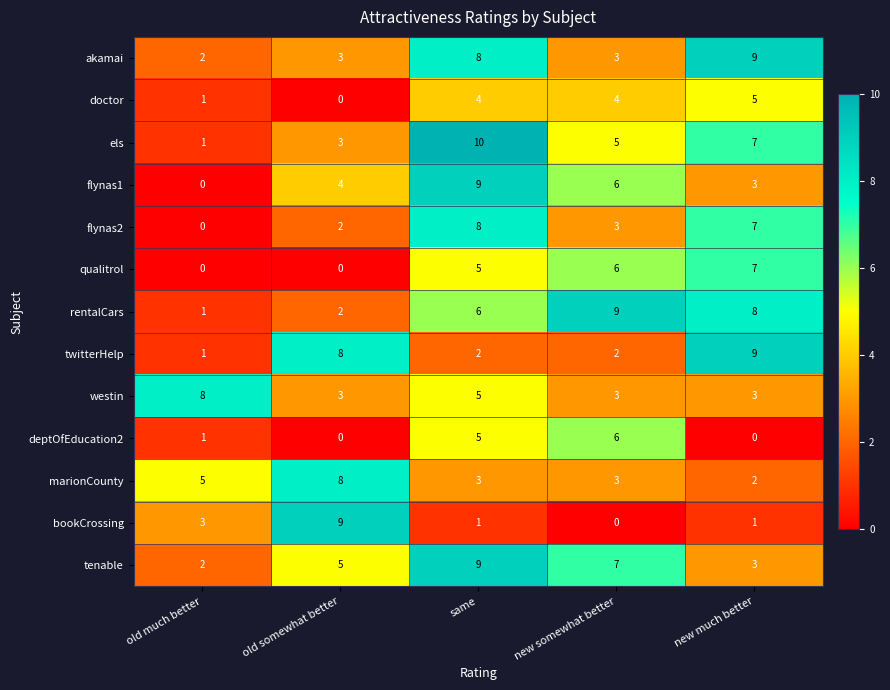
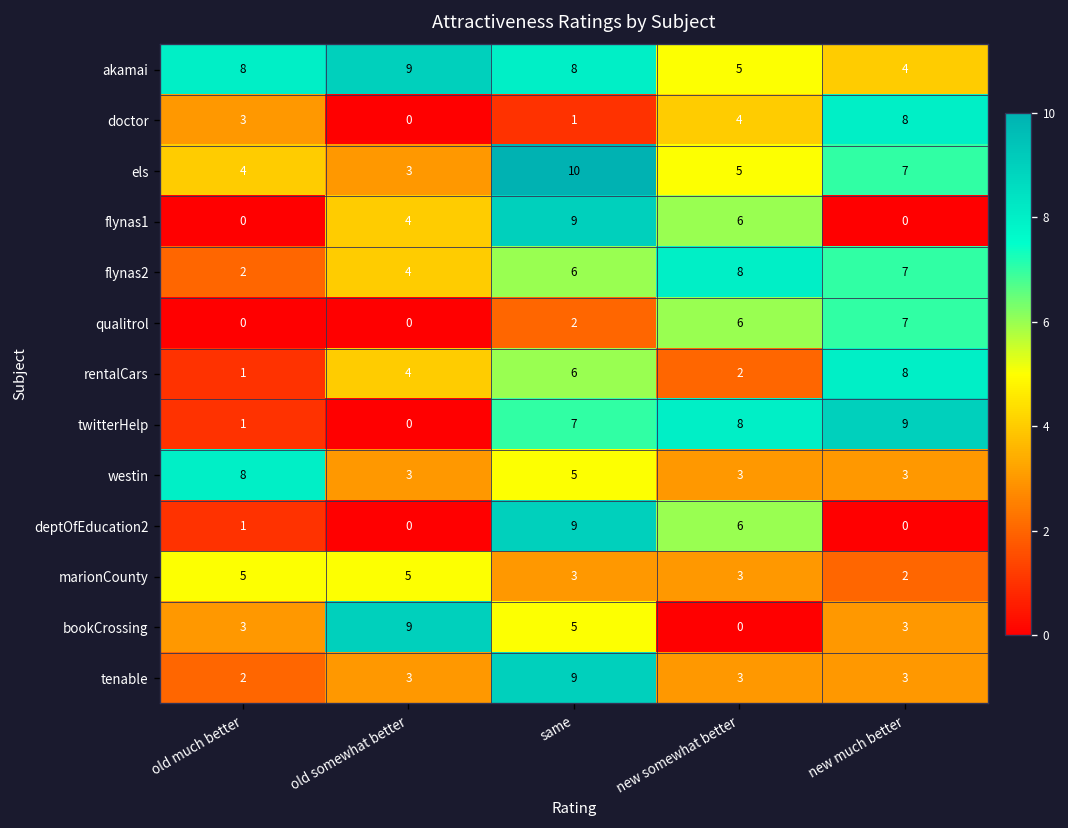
  {
    "akamai": {
-     "old much better": 2,
-     "old somewhat better": 3,
+     "old much better": 8,
+     "old somewhat better": 9,
      "same": 8,
-     "new somewhat better": 3,
-     "new much better": 9
+     "new somewhat better": 5,
+     "new much better": 4
    },
    "doctor": {
-     "old much better": 1,
+     "old much better": 3,
      "old somewhat better": 0,
-     "same": 4,
+     "same": 1,
      "new somewhat better": 4,
-     "new much better": 5
+     "new much better": 8
    },
    "els": {
-     "old much better": 1,
+     "old much better": 4,
      "old somewhat better": 3,
      "same": 10,
      "new somewhat better": 5,
      "new much better": 7
    },
    "flynas1": {
      "old much better": 0,
      "old somewhat better": 4,
      "same": 9,
      "new somewhat better": 6,
-     "new much better": 3
+     "new much better": 0
    },
    "flynas2": {
-     "old much better": 0,
-     "old somewhat better": 2,
-     "same": 8,
-     "new somewhat better": 3,
+     "old much better": 2,
+     "old somewhat better": 4,
+     "same": 6,
+     "new somewhat better": 8,
      "new much better": 7
    },
    "qualitrol": {
      "old much better": 0,
      "old somewhat better": 0,
-     "same": 5,
+     "same": 2,
      "new somewhat better": 6,
      "new much better": 7
    },
    "rentalCars": {
      "old much better": 1,
-     "old somewhat better": 2,
+     "old somewhat better": 4,
      "same": 6,
-     "new somewhat better": 9,
+     "new somewhat better": 2,
      "new much better": 8
    },
    "twitterHelp": {
      "old much better": 1,
-     "old somewhat better": 8,
-     "same": 2,
-     "new somewhat better": 2,
+     "old somewhat better": 0,
+     "same": 7,
+     "new somewhat better": 8,
      "new much better": 9
    },
    "westin": {
      "old much better": 8,
      "old somewhat better": 3,
      "same": 5,
      "new somewhat better": 3,
      "new much better": 3
    },
    "deptOfEducation2": {
      "old much better": 1,
      "old somewhat better": 0,
-     "same": 5,
+     "same": 9,
      "new somewhat better": 6,
      "new much better": 0
    },
    "marionCounty": {
      "old much better": 5,
-     "old somewhat better": 8,
+     "old somewhat better": 5,
      "same": 3,
      "new somewhat better": 3,
      "new much better": 2
    },
    "bookCrossing": {
      "old much better": 3,
      "old somewhat better": 9,
-     "same": 1,
+     "same": 5,
      "new somewhat better": 0,
-     "new much better": 1
+     "new much better": 3
    },
    "tenable": {
      "old much better": 2,
-     "old somewhat better": 5,
+     "old somewhat better": 3,
      "same": 9,
-     "new somewhat better": 7,
+     "new somewhat better": 3,
      "new much better": 3
    }
  }
